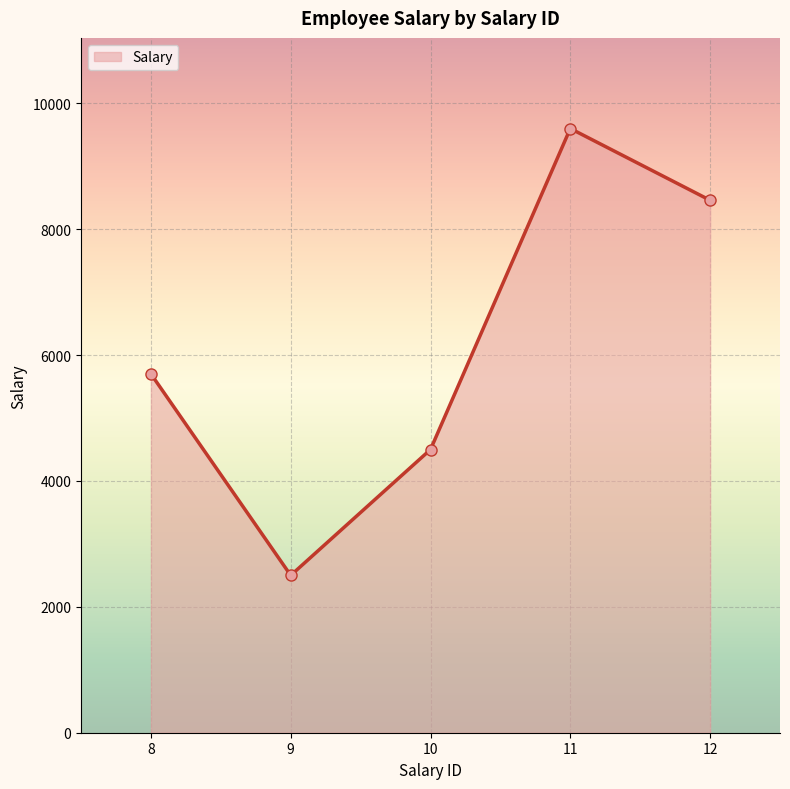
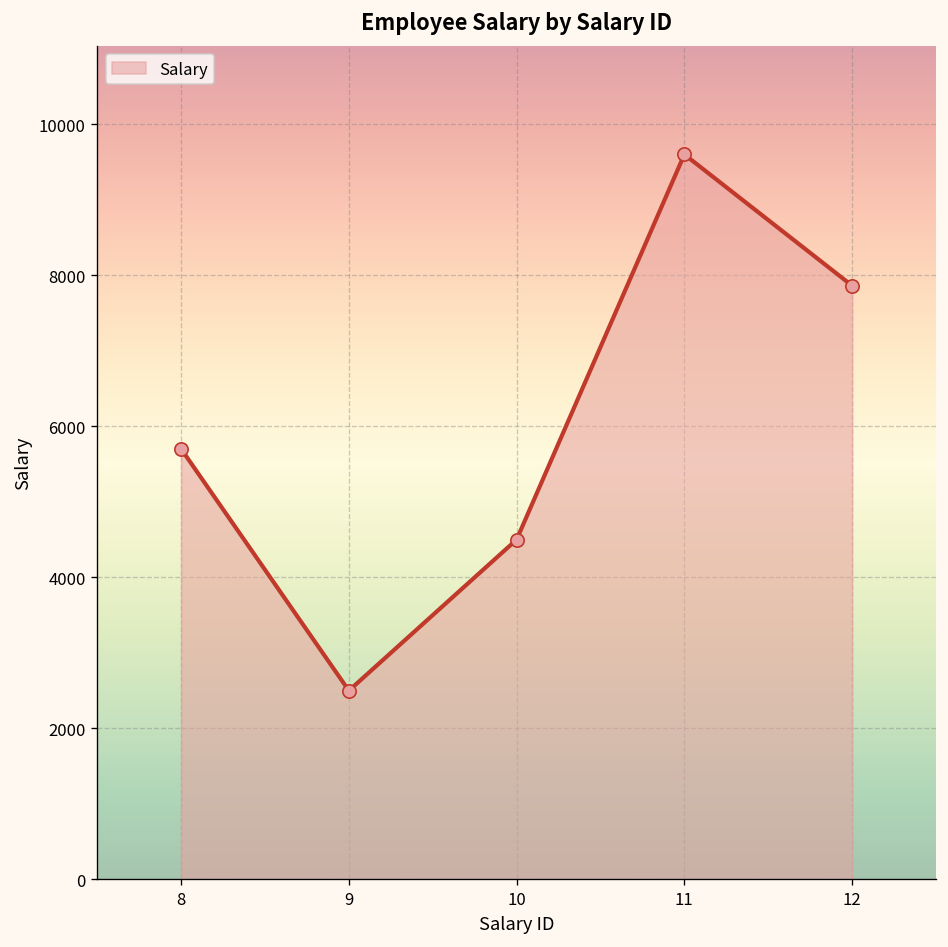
  {
    "8": 5700,
    "9": 2500,
    "10": 4500,
    "11": 9600,
-   "12": 8500
+   "12": 7900
  }
